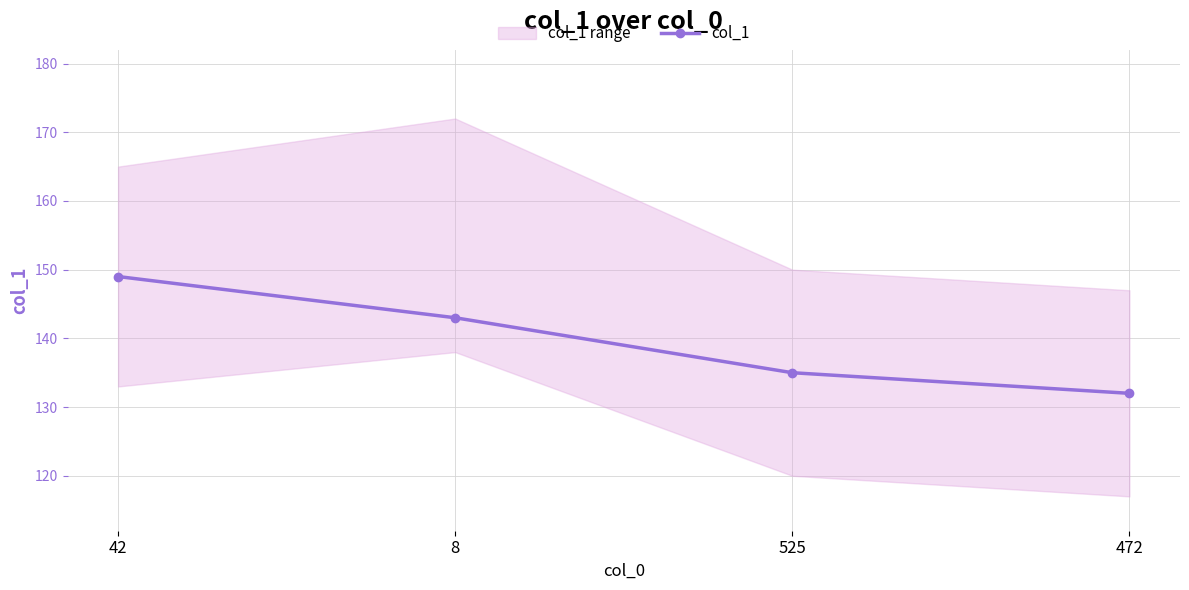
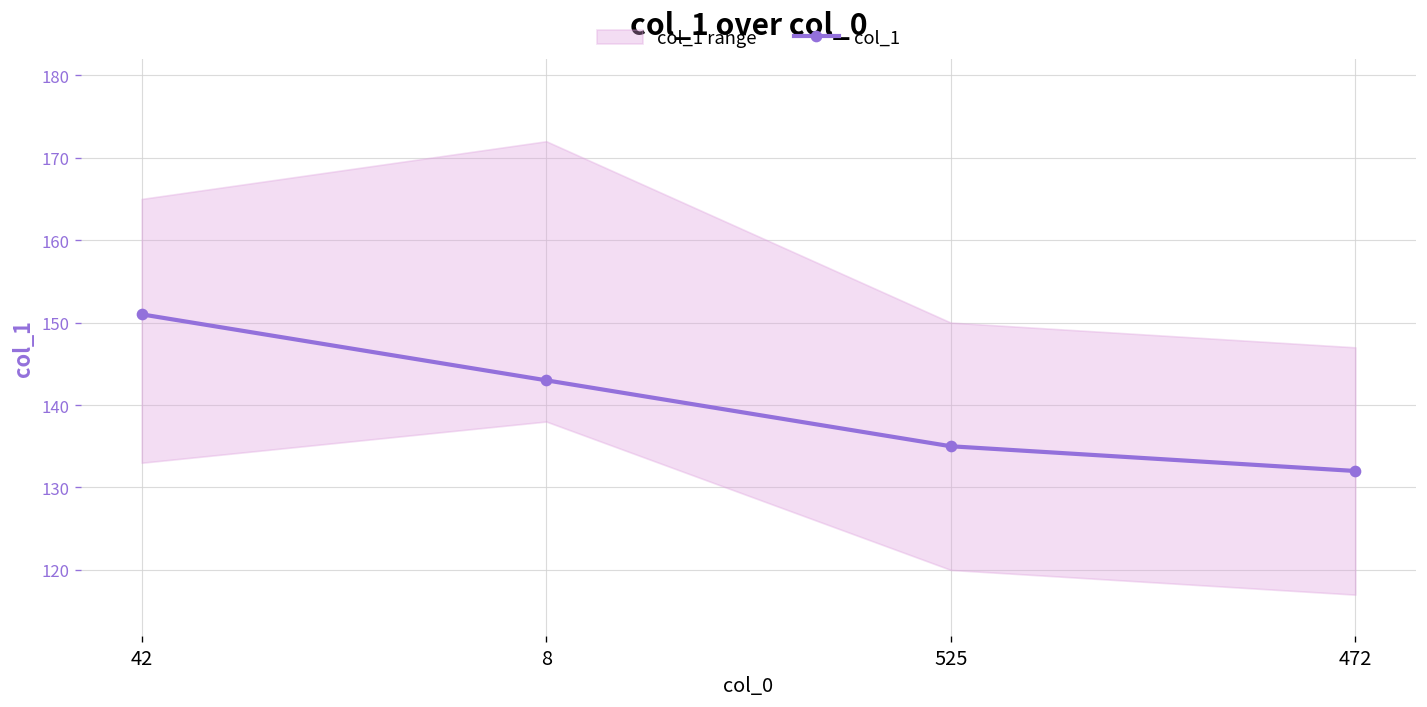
  {
    "col_1": {
-     "42": 149,
+     "42": 151,
      "8": 143,
      "525": 135,
      "472": 132
    }
  }
